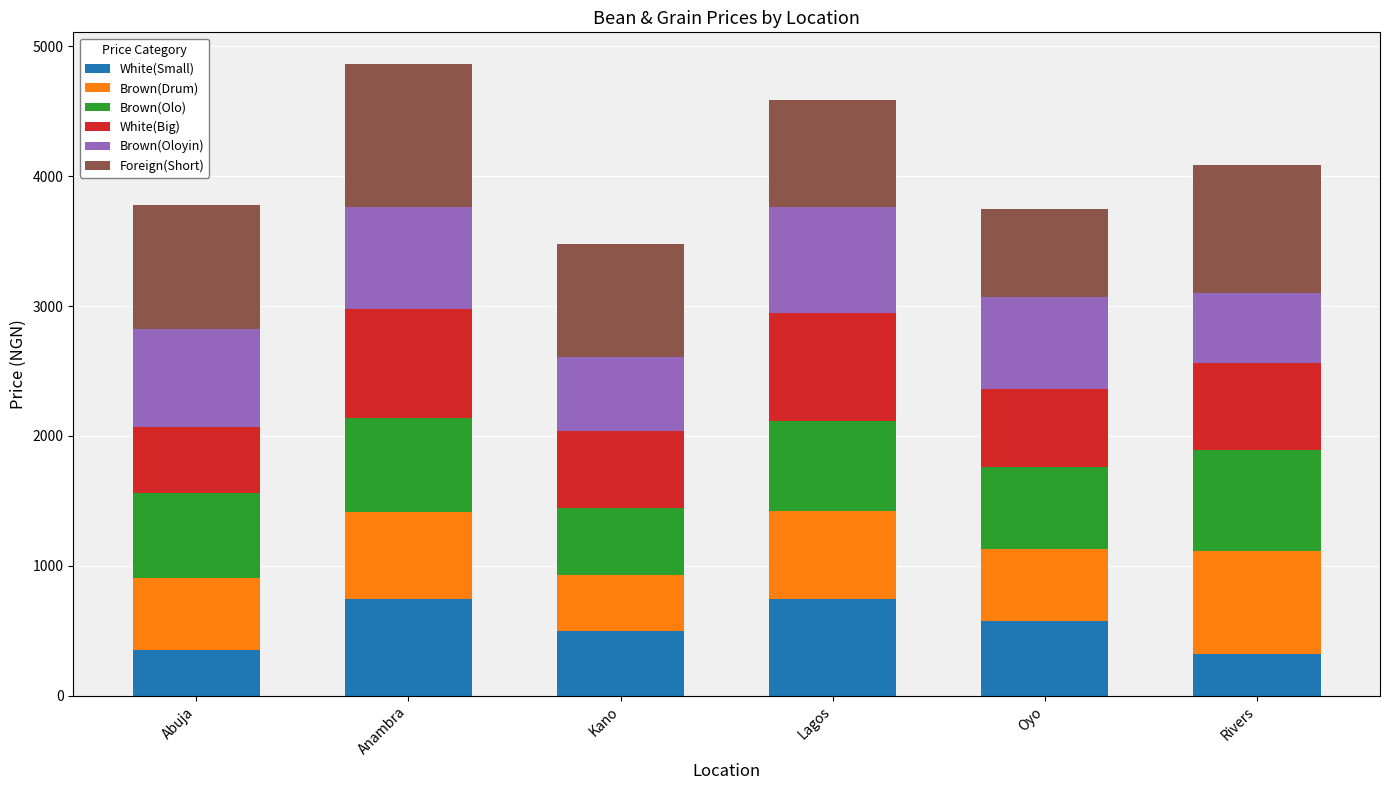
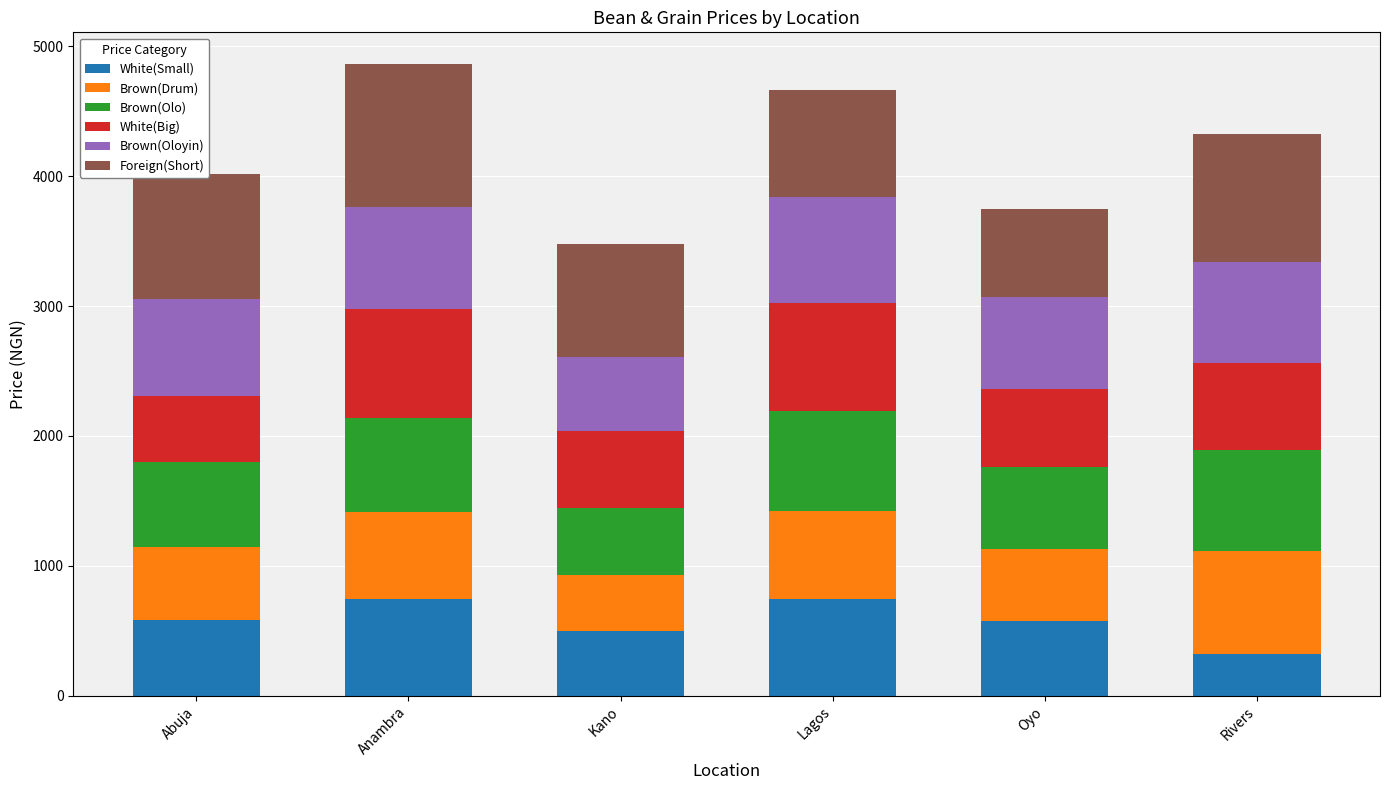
  {
    "White(Small)": {
-     "Abuja": 350,
+     "Abuja": 590,
      "Anambra": 750,
      "Kano": 490,
      "Lagos": 740,
      "Oyo": 570,
      "Rivers": 320
    },
    "Brown(Drum)": {
      "Abuja": 560,
      "Anambra": 660,
      "Kano": 430,
      "Lagos": 680,
      "Oyo": 560,
      "Rivers": 790
    },
    "Brown(Olo)": {
      "Abuja": 660,
      "Anambra": 730,
      "Kano": 520,
-     "Lagos": 690,
+     "Lagos": 770,
      "Oyo": 630,
      "Rivers": 780
    },
    "White(Big)": {
      "Abuja": 510,
      "Anambra": 840,
      "Kano": 590,
      "Lagos": 830,
      "Oyo": 600,
      "Rivers": 670
    },
    "Brown(Oloyin)": {
      "Abuja": 750,
      "Anambra": 780,
      "Kano": 560,
      "Lagos": 820,
      "Oyo": 710,
-     "Rivers": 540
+     "Rivers": 780
    },
    "Foreign(Short)": {
      "Anambra": 1100,
      "Kano": 880,
      "Lagos": 820,
      "Oyo": 680,
      "Rivers": 980
    }
  }
